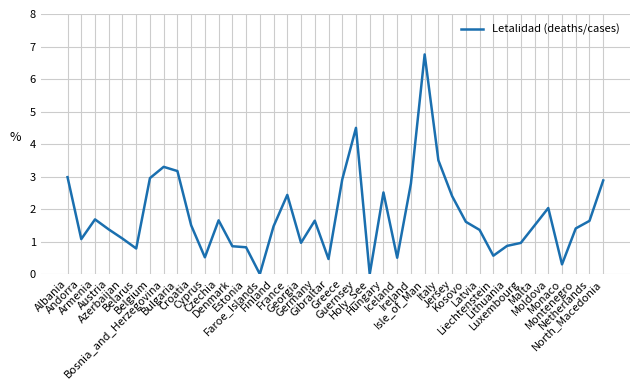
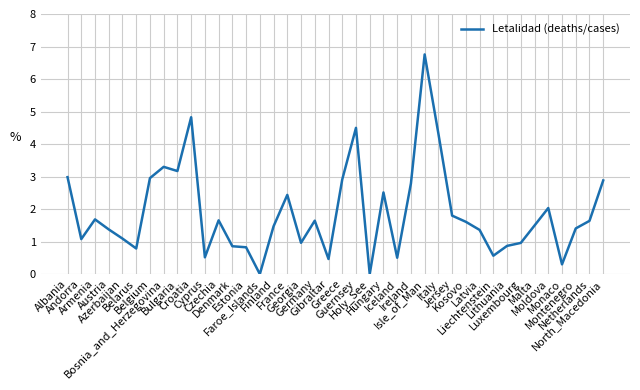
  {
    "Albania": 3.0,
    "Andorra": 1.1,
    "Armenia": 1.7,
    "Austria": 1.4,
    "Azerbaijan": 1.1,
    "Belarus": 0.8,
    "Belgium": 3.0,
    "Bosnia_and_Herzegovina": 3.3,
    "Bulgaria": 3.2,
-   "Croatia": 1.5,
+   "Croatia": 4.8,
    "Cyprus": 0.5,
    "Czechia": 1.7,
    "Denmark": 0.9,
    "Estonia": 0.8,
    "Faroe_Islands": 0.0,
    "Finland": 1.5,
    "France": 2.4,
    "Georgia": 1.0,
    "Germany": 1.6,
    "Gibraltar": 0.5,
    "Greece": 2.9,
    "Guernsey": 4.5,
    "Holy_See": 0.0,
    "Hungary": 2.5,
    "Iceland": 0.5,
    "Ireland": 2.8,
    "Isle_of_Man": 6.8,
-   "Italy": 3.5,
-   "Jersey": 2.4,
+   "Italy": 4.3,
+   "Jersey": 1.8,
    "Kosovo": 1.6,
    "Latvia": 1.4,
    "Liechtenstein": 0.6,
    "Lithuania": 0.9,
    "Luxembourg": 1.0,
    "Malta": 1.5,
    "Moldova": 2.0,
    "Monaco": 0.3,
    "Montenegro": 1.4,
    "Netherlands": 1.6,
    "North_Macedonia": 2.9
  }
